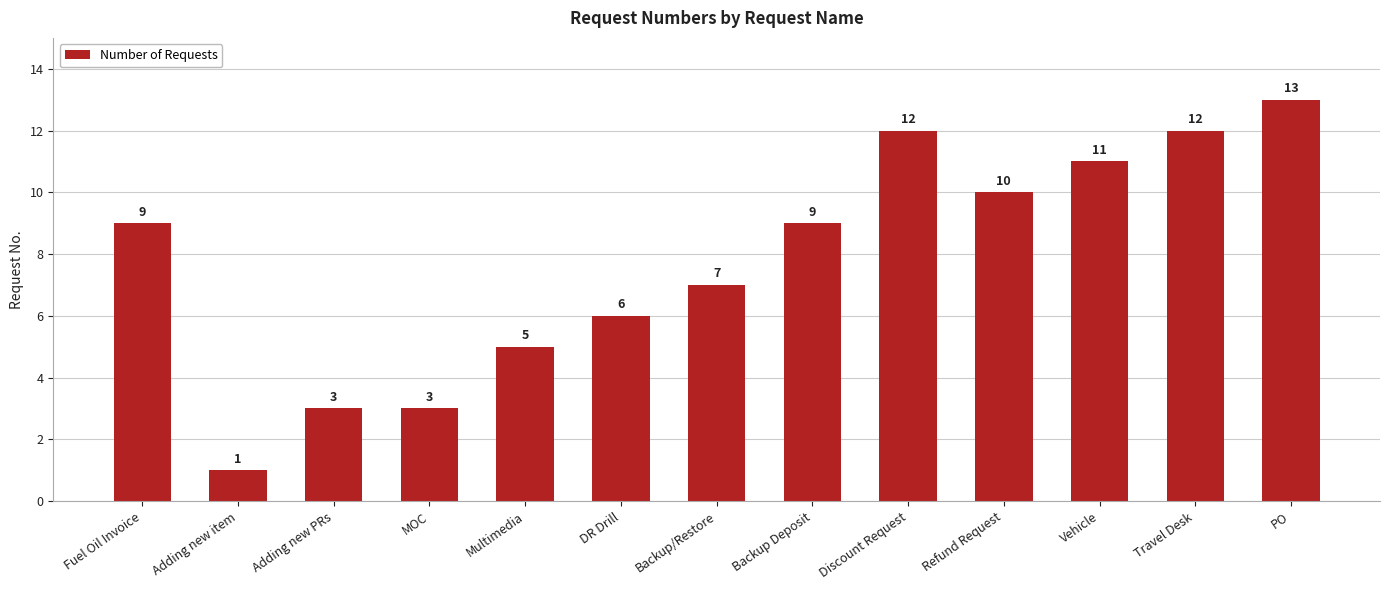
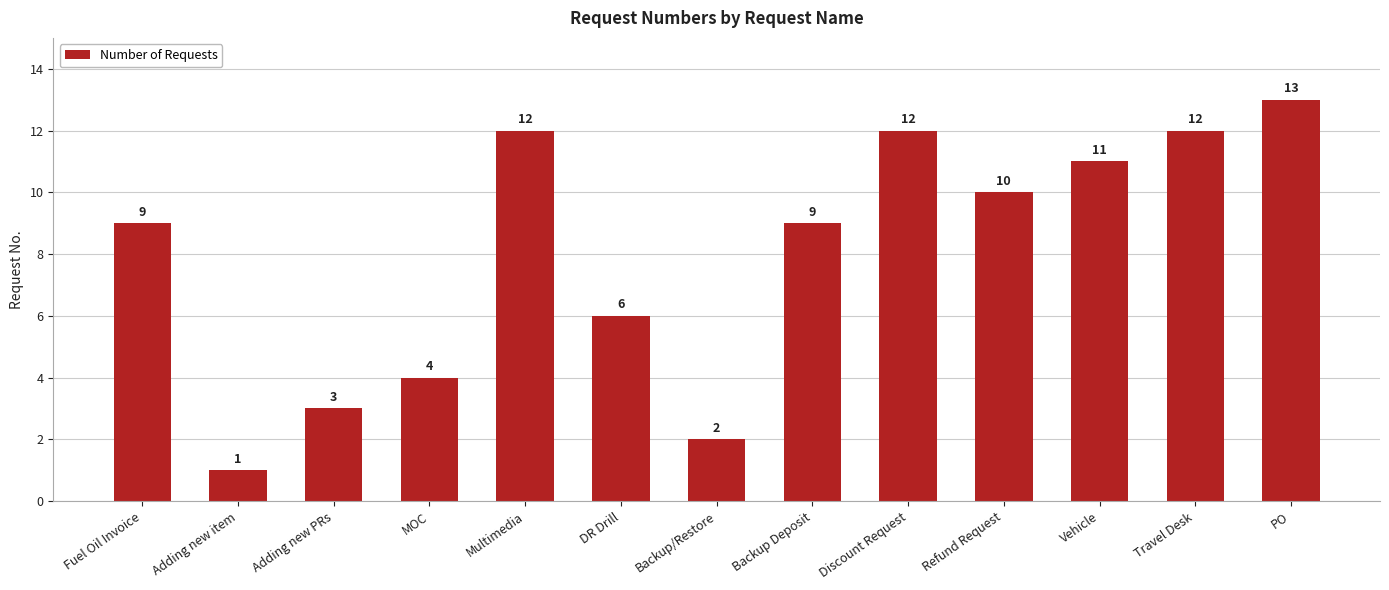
  {
    "Fuel Oil Invoice": 9,
    "Adding new item": 1,
    "Adding new PRs": 3,
-   "MOC": 3,
-   "Multimedia": 5,
+   "MOC": 4,
+   "Multimedia": 12,
    "DR Drill": 6,
-   "Backup/Restore": 7,
+   "Backup/Restore": 2,
    "Backup Deposit": 9,
    "Discount Request": 12,
    "Refund Request": 10,
    "Vehicle": 11,
    "Travel Desk": 12,
    "PO": 13
  }
